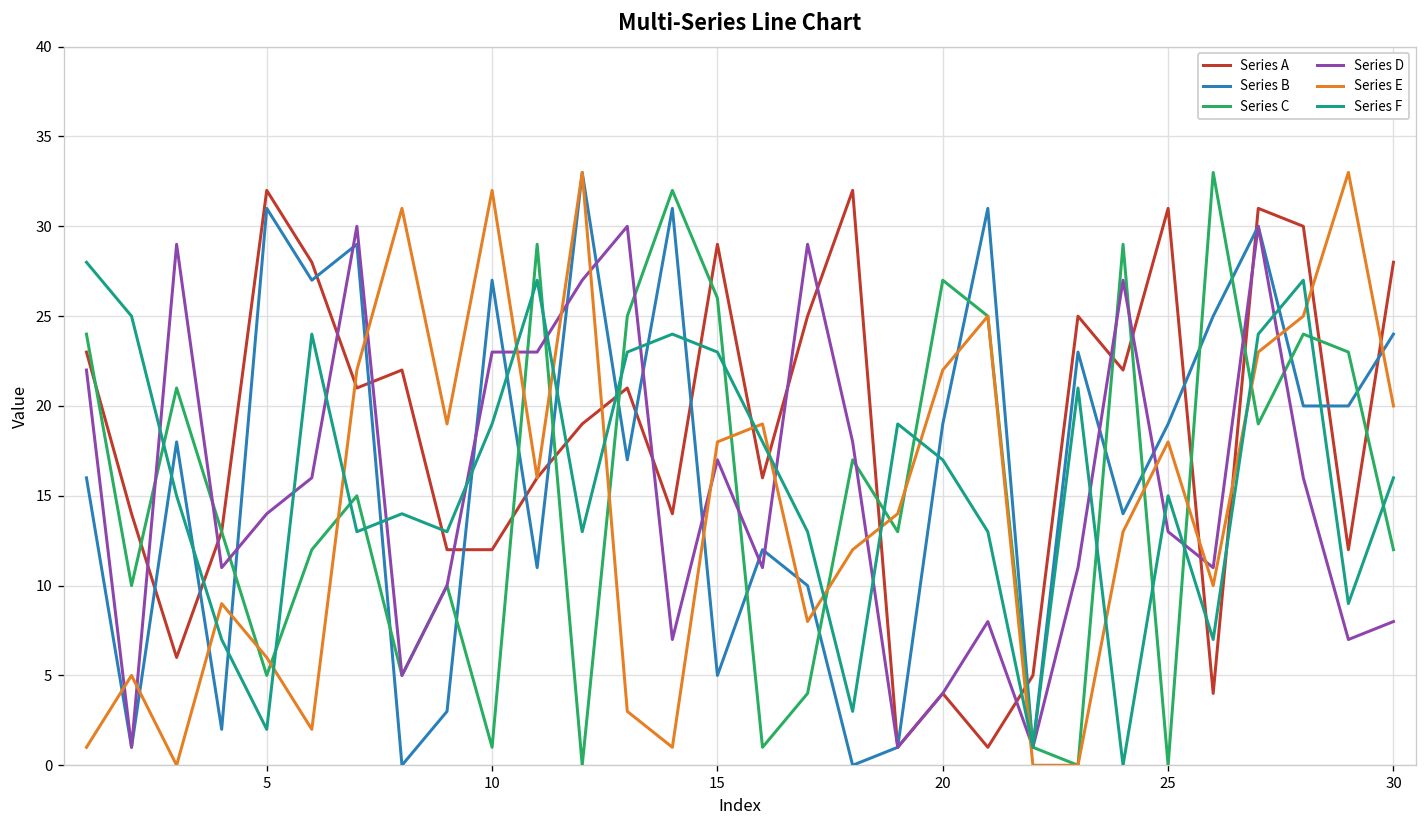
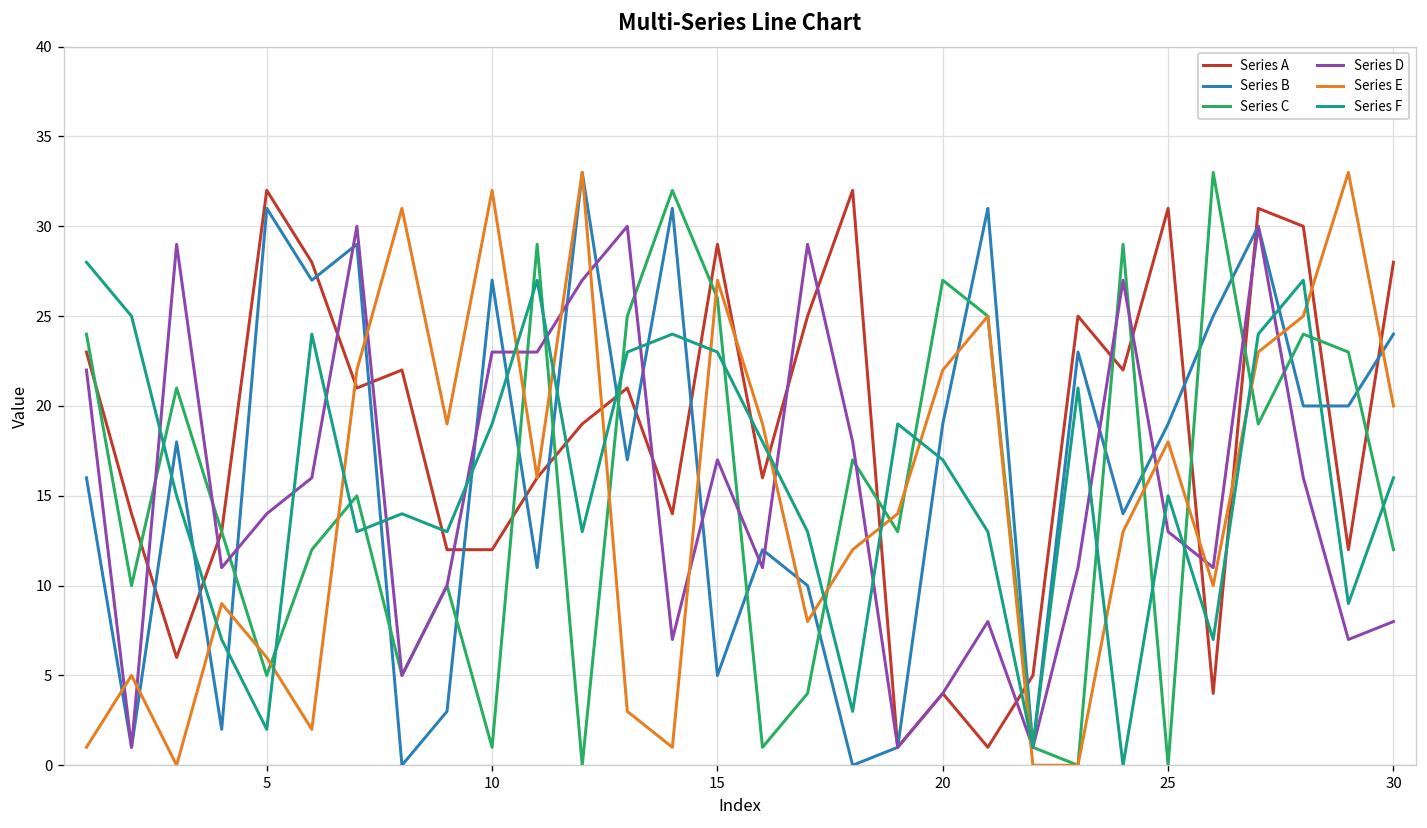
  {
    "Series A": {
      "5": 32,
      "10": 12,
      "15": 29,
      "25": 31,
      "30": 28
    },
    "Series B": {
      "5": 31,
      "10": 27,
      "15": 5,
      "20": 19,
      "25": 19,
      "30": 24
    },
    "Series D": {
      "5": 14,
      "10": 23,
      "15": 17,
      "25": 13,
      "30": 8
    },
    "Series E": {
      "5": 6,
      "10": 32,
-     "15": 18,
+     "15": 27,
      "20": 22,
      "25": 18,
      "30": 20
    }
  }
